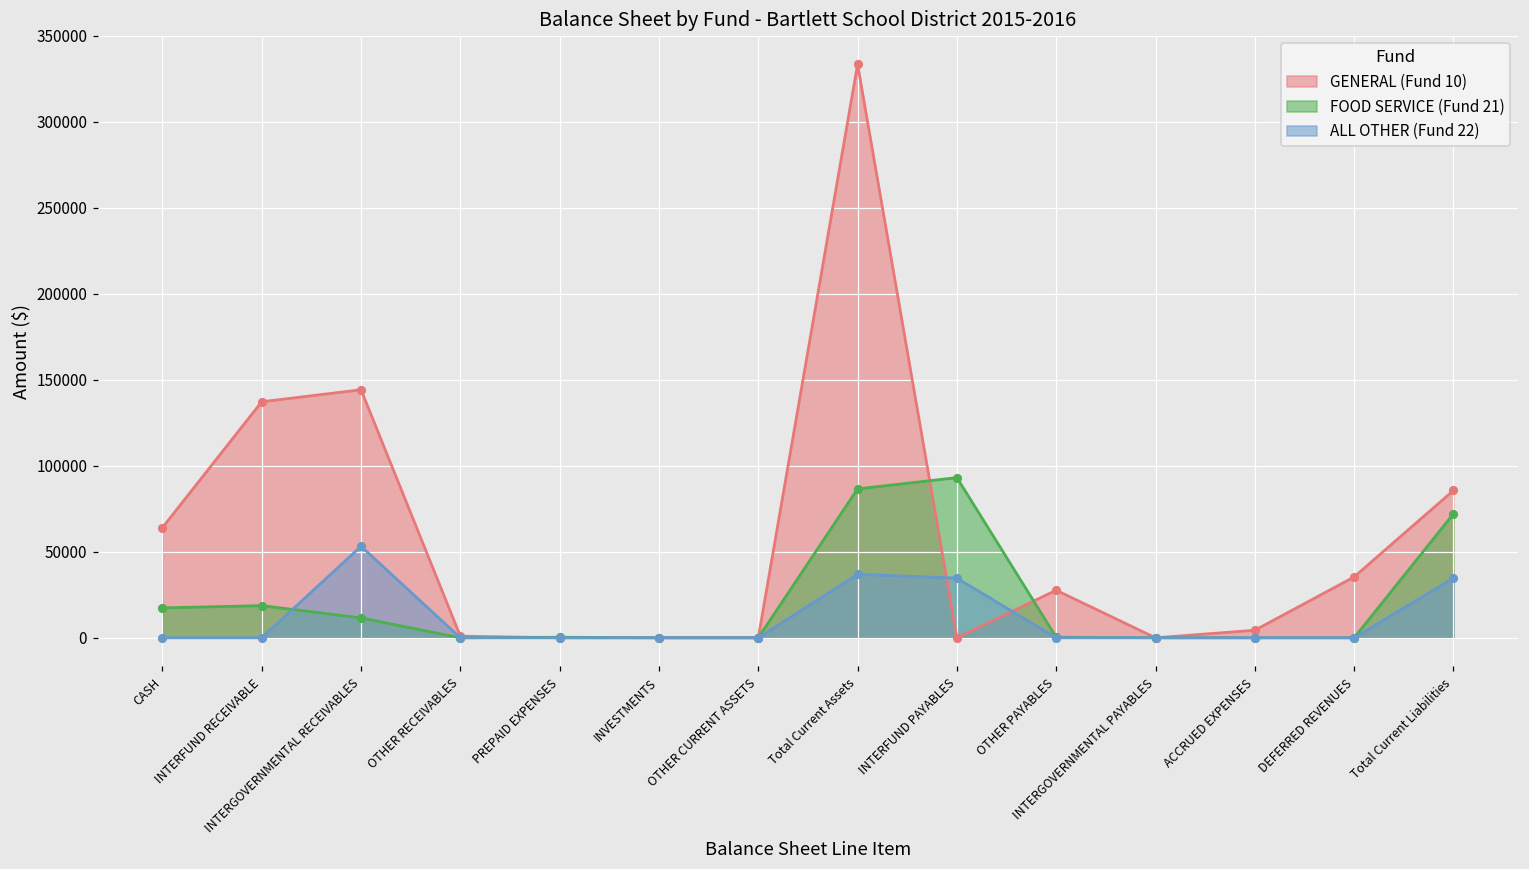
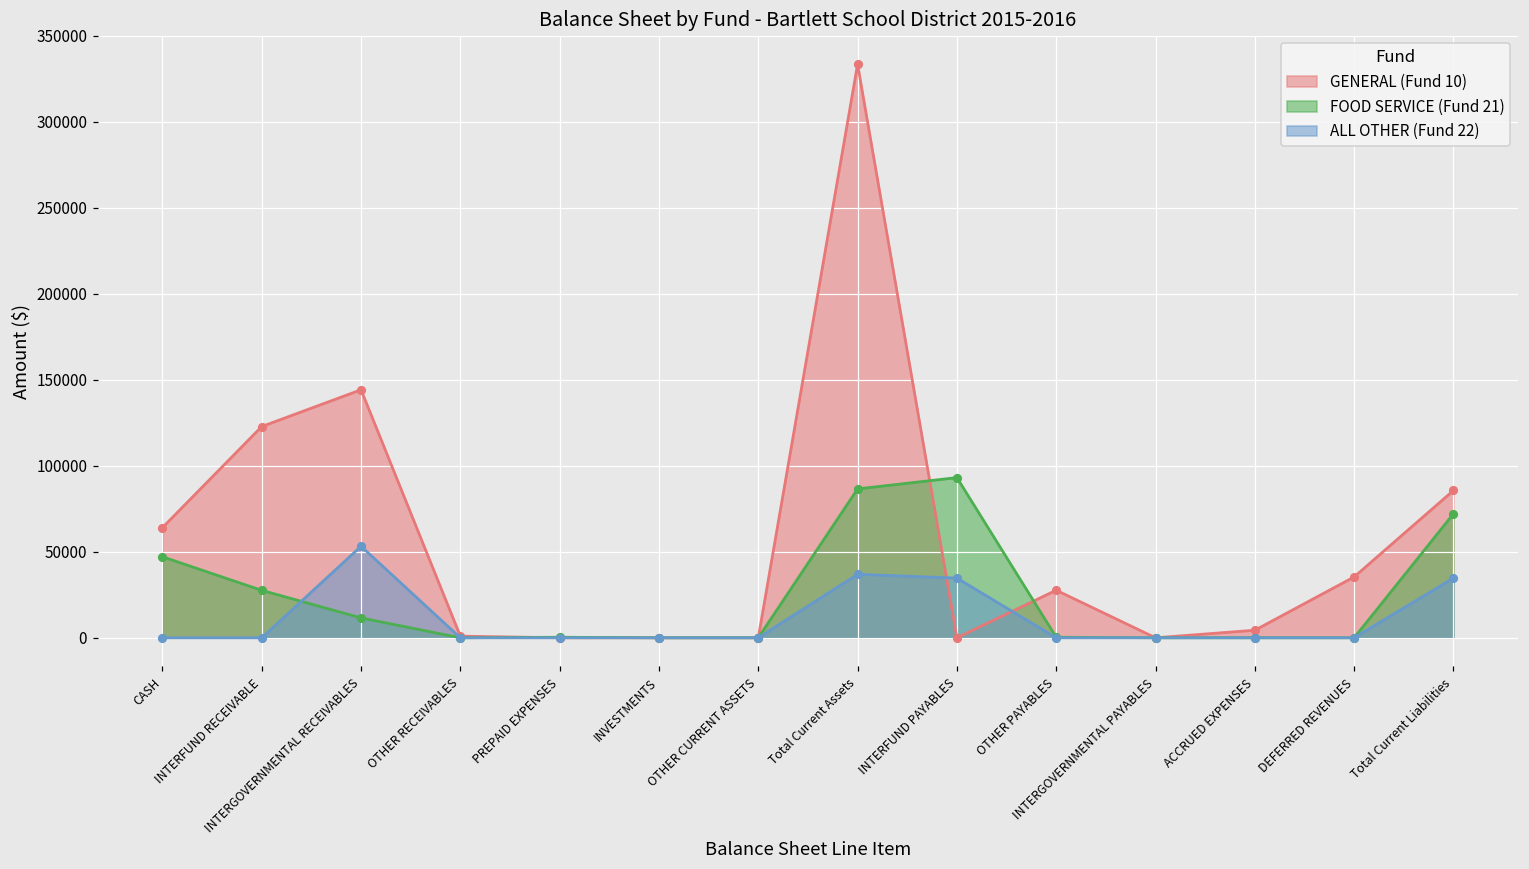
  {
    "GENERAL (Fund 10)": {
      "CASH": 64000,
-     "INTERFUND RECEIVABLE": 137000,
+     "INTERFUND RECEIVABLE": 123000,
      "INTERGOVERNMENTAL RECEIVABLES": 144000,
      "Total Current Assets": 334000,
      "INTERFUND PAYABLES": 0,
      "OTHER PAYABLES": 28000,
      "ACCRUED EXPENSES": 4000,
      "DEFERRED REVENUES": 35000,
      "Total Current Liabilities": 86000
    },
    "FOOD SERVICE (Fund 21)": {
-     "CASH": 17000,
-     "INTERFUND RECEIVABLE": 19000,
+     "CASH": 47000,
+     "INTERFUND RECEIVABLE": 28000,
      "INTERGOVERNMENTAL RECEIVABLES": 12000,
      "Total Current Assets": 87000,
      "INTERFUND PAYABLES": 93000,
      "Total Current Liabilities": 72000
    },
    "ALL OTHER (Fund 22)": {
      "CASH": 0,
      "INTERFUND RECEIVABLE": 0,
      "INTERGOVERNMENTAL RECEIVABLES": 53000,
      "Total Current Assets": 37000,
      "INTERFUND PAYABLES": 35000,
      "Total Current Liabilities": 35000
    }
  }
